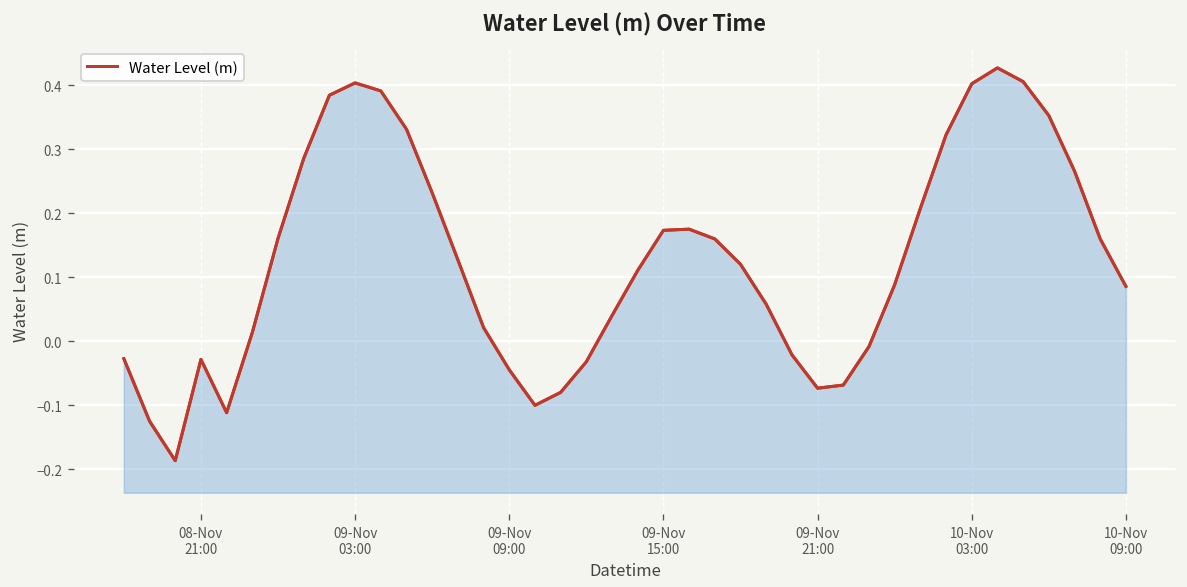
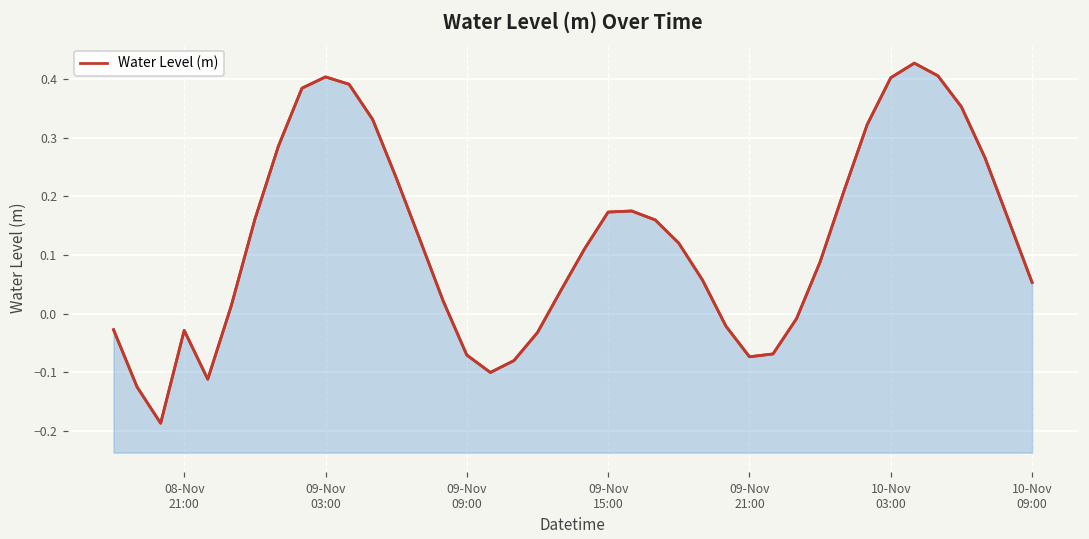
  {
    "08-Nov 21:00": -0.03,
    "09-Nov 03:00": 0.40,
-   "09-Nov 09:00": -0.04,
+   "09-Nov 09:00": -0.07,
    "09-Nov 15:00": 0.17,
    "09-Nov 21:00": -0.07,
    "10-Nov 03:00": 0.40,
-   "10-Nov 09:00": 0.09
+   "10-Nov 09:00": 0.05
  }
